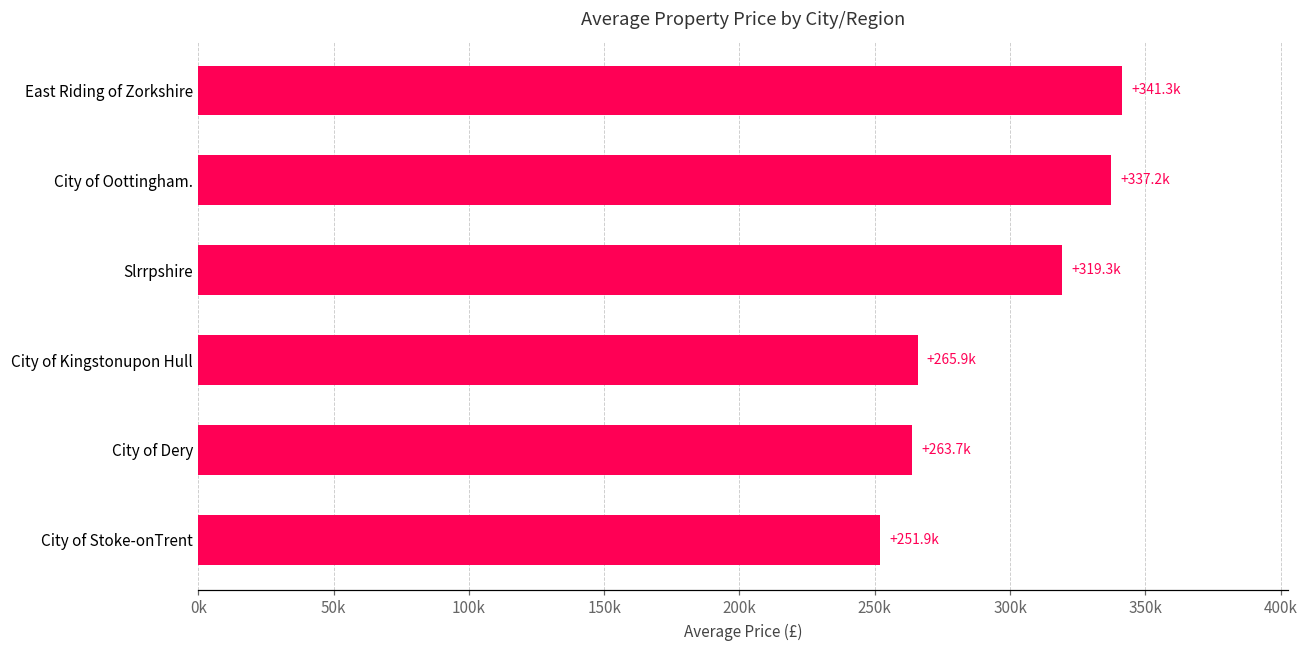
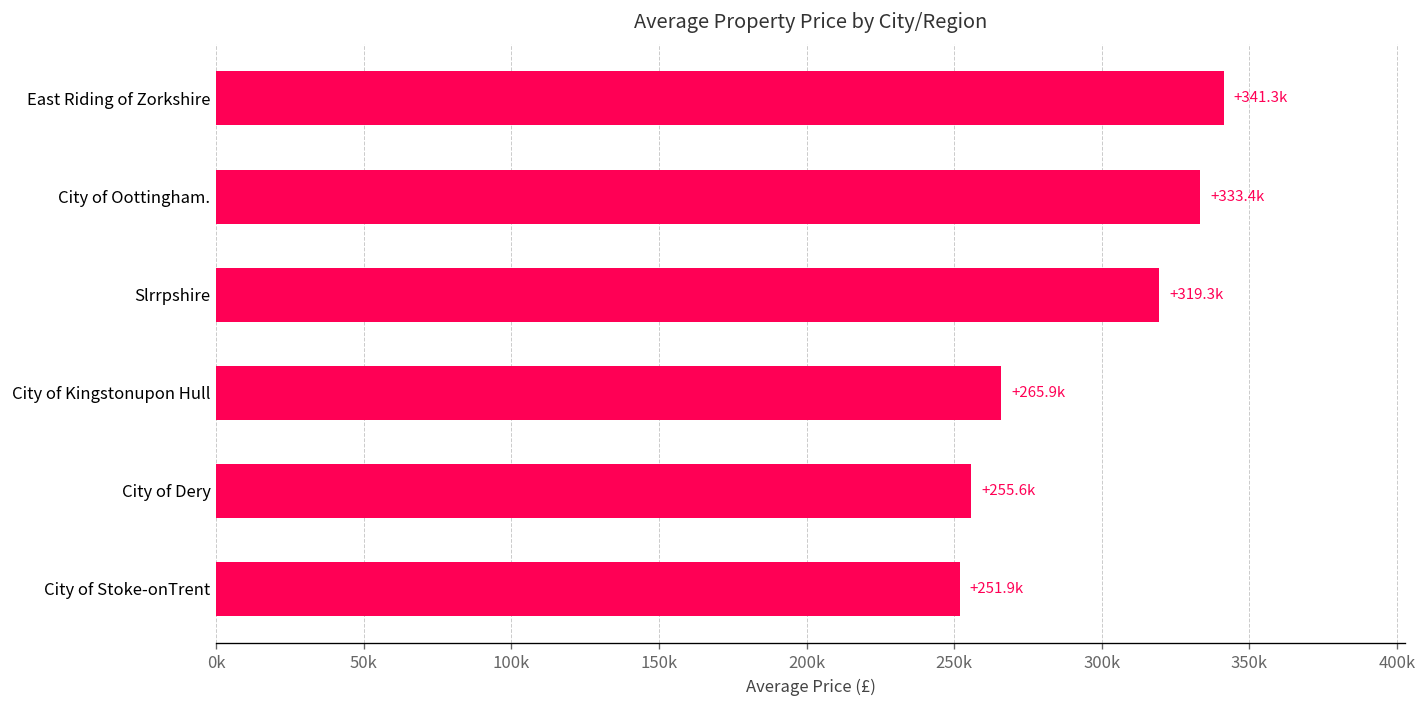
  {
    "East Riding of Zorkshire": "+341.3k",
-   "City of Oottingham.": "+337.2k",
+   "City of Oottingham.": "+333.4k",
    "Slrrpshire": "+319.3k",
    "City of Kingstonupon Hull": "+265.9k",
-   "City of Dery": "+263.7k",
+   "City of Dery": "+255.6k",
    "City of Stoke-onTrent": "+251.9k"
  }
